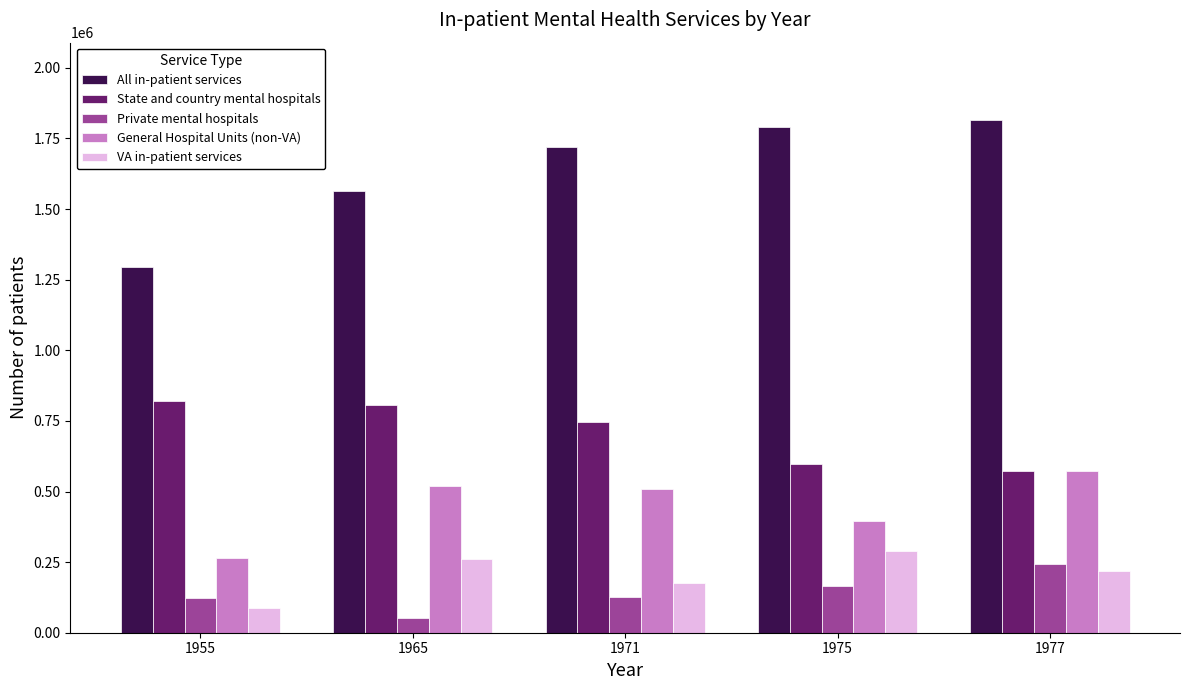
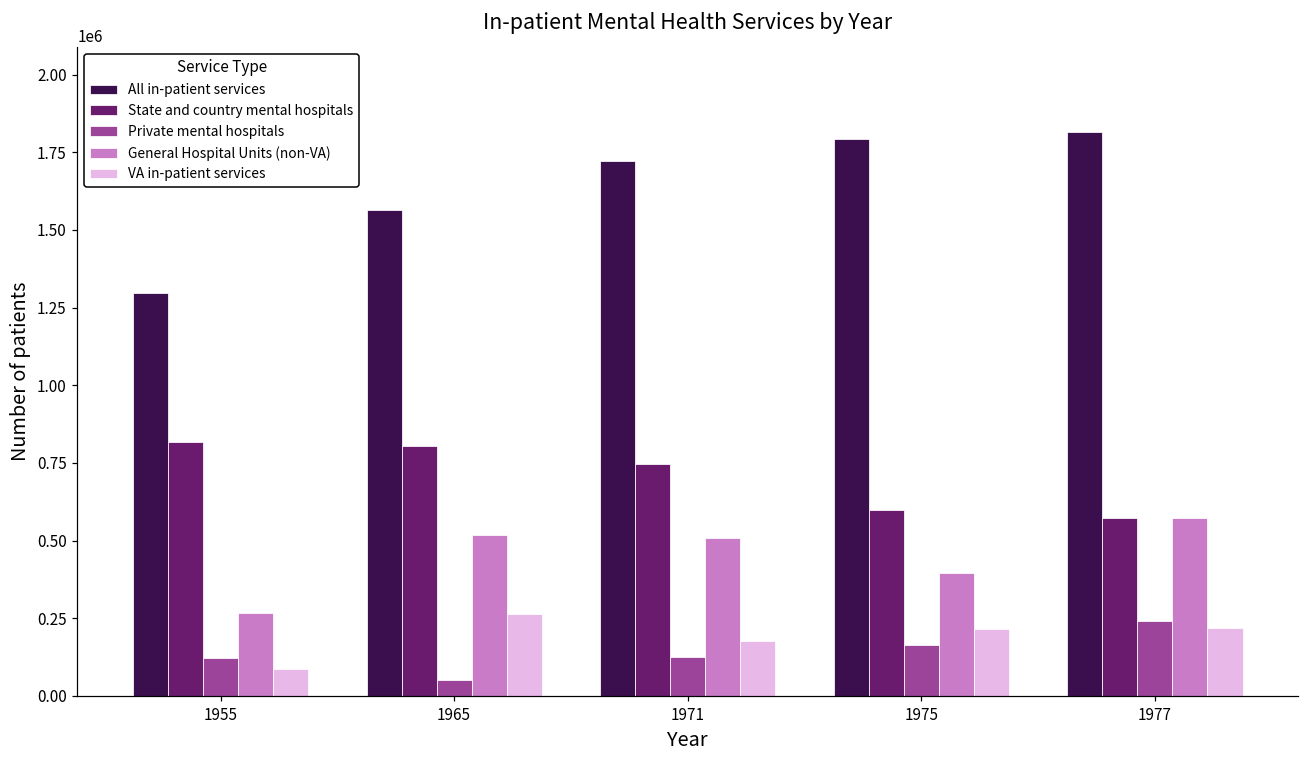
  {
    "Private mental hospitals": {
      "1955": 120000,
      "1965": 50000,
      "1971": 130000,
      "1975": 170000,
      "1977": 240000
    },
    "General Hospital Units (non-VA)": {
      "1955": 270000,
      "1965": 520000,
      "1971": 510000,
      "1975": 400000,
      "1977": 570000
    },
    "VA in-patient services": {
      "1955": 90000,
      "1965": 260000,
      "1971": 180000,
-     "1975": 290000,
+     "1975": 210000,
      "1977": 220000
    }
  }
